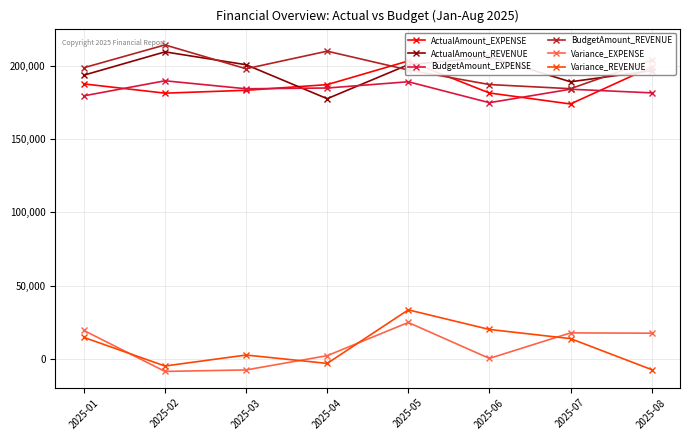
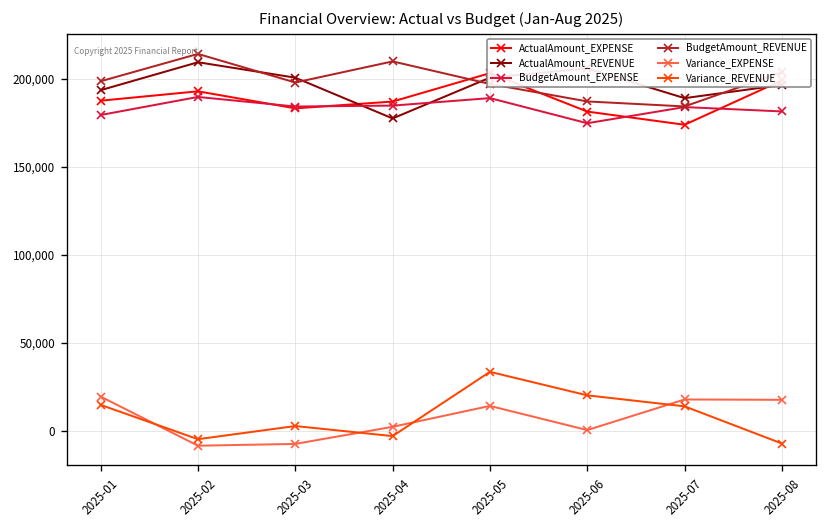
  {
    "ActualAmount_EXPENSE": {
      "2025-01": "188,000",
-     "2025-02": "181,000",
+     "2025-02": "193,000",
      "2025-04": "187,000",
      "2025-06": "181,000",
      "2025-07": "174,000"
    },
    "ActualAmount_REVENUE": {
      "2025-01": "194,000",
      "2025-02": "209,000",
      "2025-03": "201,000",
      "2025-04": "177,000",
      "2025-07": "189,000"
    },
    "Variance_EXPENSE": {
      "2025-01": "20,000",
      "2025-02": "-8,000",
      "2025-03": "-7,000",
      "2025-04": "2,000",
-     "2025-05": "25,000",
+     "2025-05": "14,000",
      "2025-06": "0",
      "2025-07": "18,000",
      "2025-08": "18,000"
    },
    "Variance_REVENUE": {
      "2025-01": "15,000",
      "2025-02": "-5,000",
      "2025-03": "3,000",
      "2025-04": "-3,000",
      "2025-05": "34,000",
      "2025-06": "20,000",
      "2025-07": "14,000",
      "2025-08": "-7,000"
    }
  }
